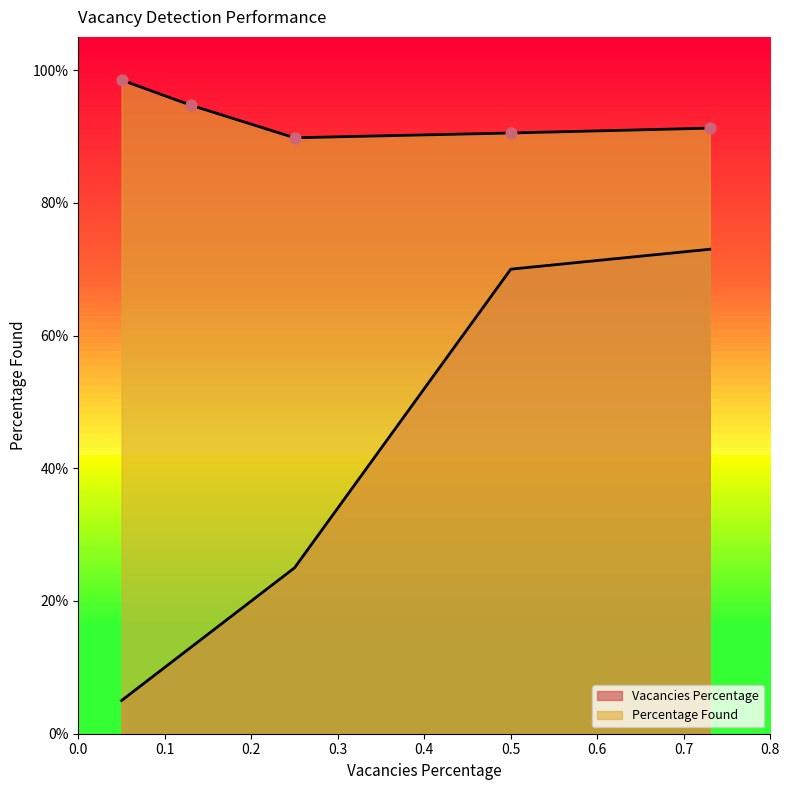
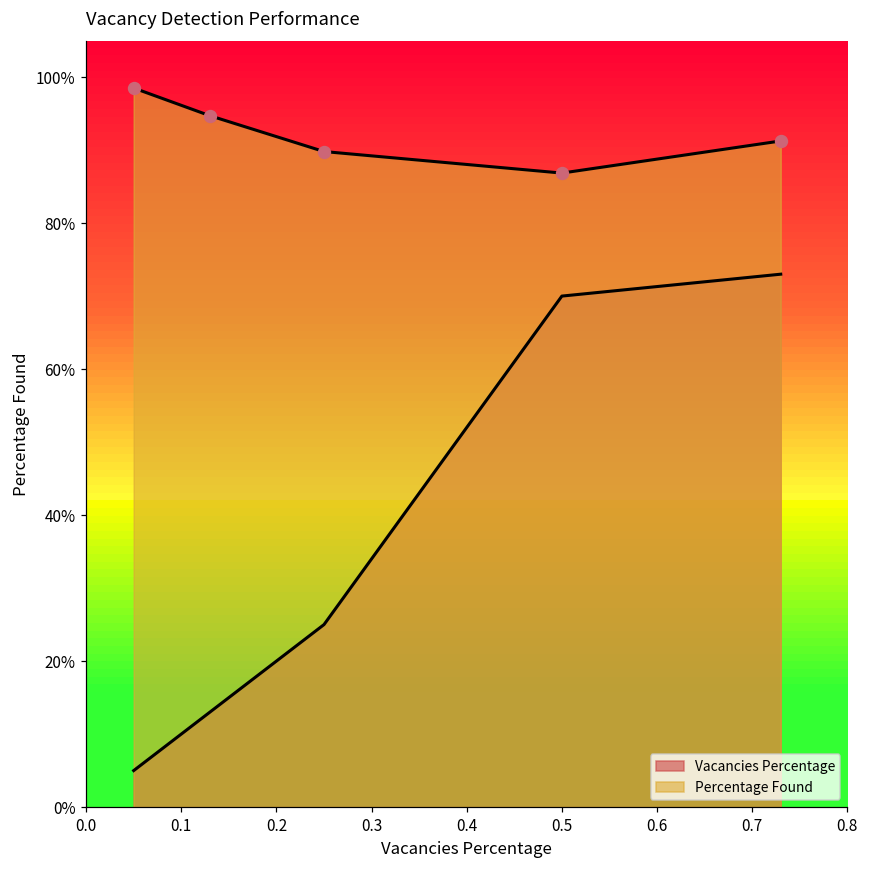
  {
    "Vacancies Percentage": {
      "0.5": "70%"
    },
    "Percentage Found": {
-     "0.5": "91%"
+     "0.5": "87%"
    }
  }
